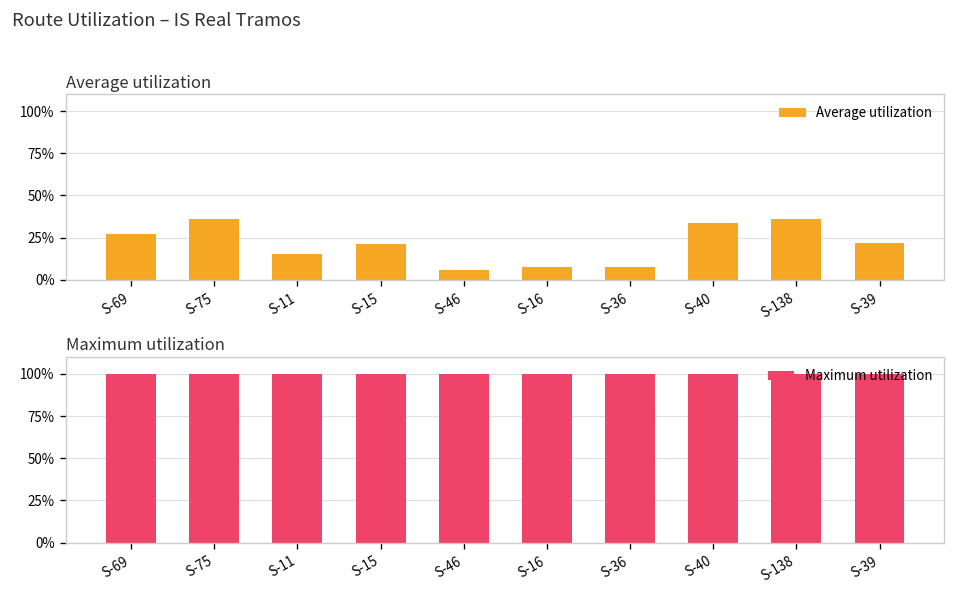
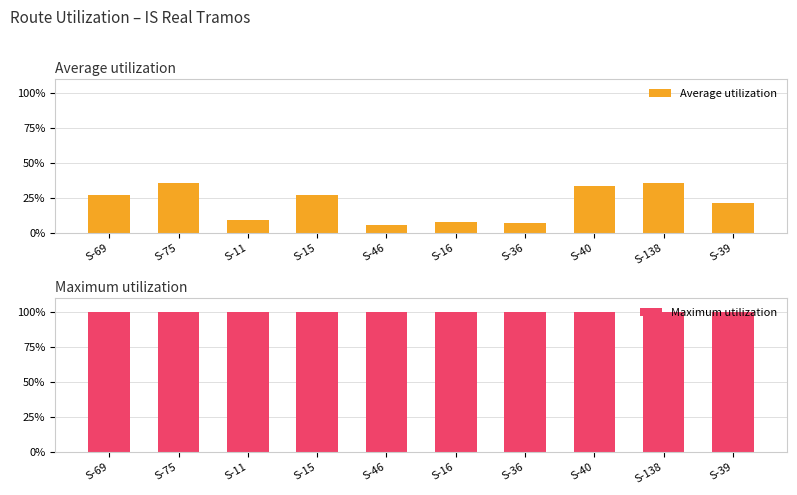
  {
    "Average utilization": {
      "S-69": "27%",
      "S-75": "36%",
-     "S-11": "15%",
-     "S-15": "21%",
+     "S-11": "9%",
+     "S-15": "27%",
      "S-46": "6%",
      "S-16": "8%",
      "S-36": "7%",
      "S-40": "34%",
      "S-138": "36%",
      "S-39": "22%"
    },
    "Maximum utilization": {
      "S-69": "100%",
      "S-75": "100%",
      "S-11": "100%",
      "S-15": "100%",
      "S-46": "100%",
      "S-16": "100%",
      "S-36": "100%",
      "S-40": "100%",
      "S-138": "100%",
      "S-39": "100%"
    }
  }
